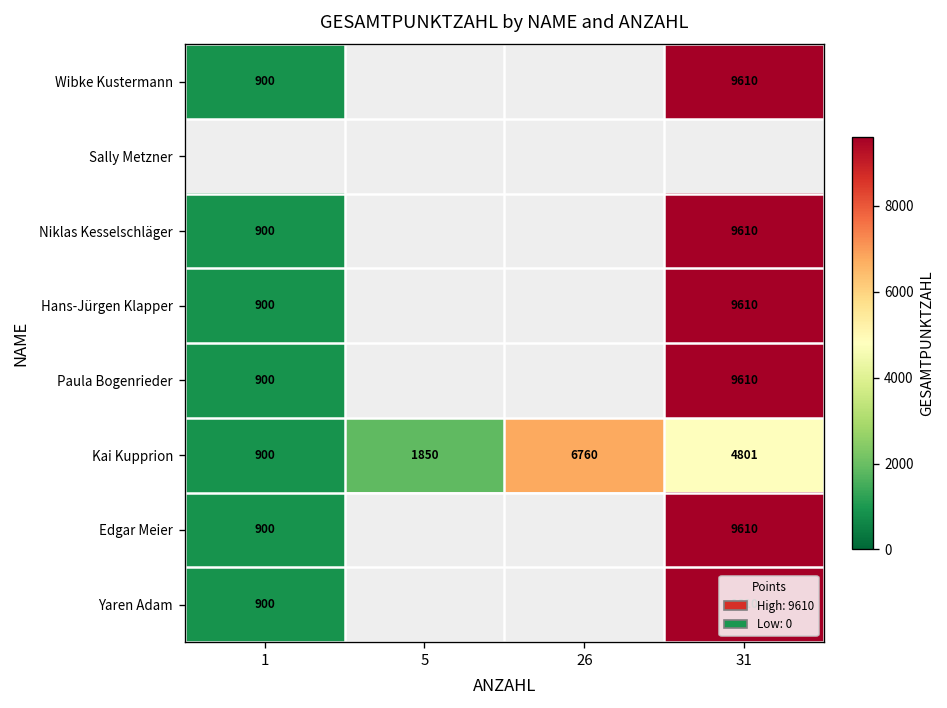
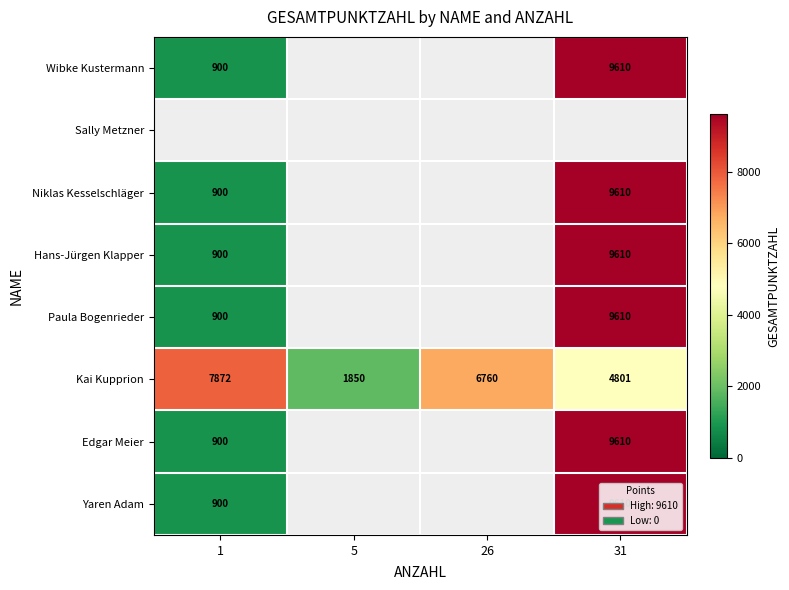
  {
    "Wibke Kustermann": {
      "1": 900,
      "31": 9610
    },
    "Niklas Kesselschläger": {
      "1": 900,
      "31": 9610
    },
    "Hans-Jürgen Klapper": {
      "1": 900,
      "31": 9610
    },
    "Paula Bogenrieder": {
      "1": 900,
      "31": 9610
    },
    "Kai Kupprion": {
-     "1": 900,
+     "1": 7872,
      "5": 1850,
      "26": 6760,
      "31": 4801
    },
    "Edgar Meier": {
      "1": 900,
      "31": 9610
    },
    "Yaren Adam": {
      "1": 900
    }
  }
